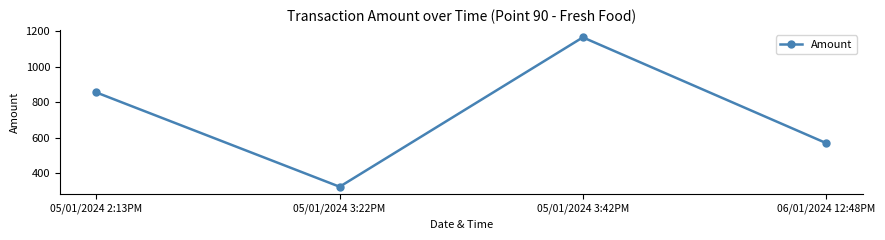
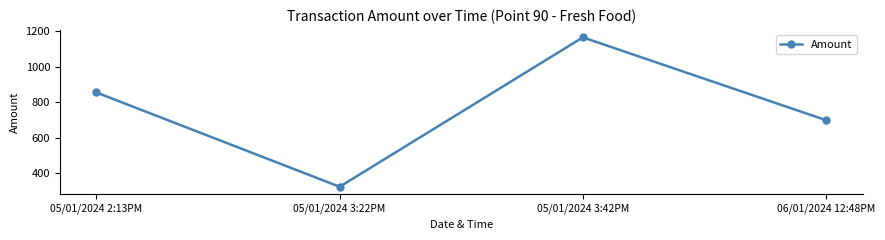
  {
    "05/01/2024 2:13PM": 860,
    "05/01/2024 3:22PM": 320,
    "05/01/2024 3:42PM": 1170,
-   "06/01/2024 12:48PM": 570
+   "06/01/2024 12:48PM": 700
  }
